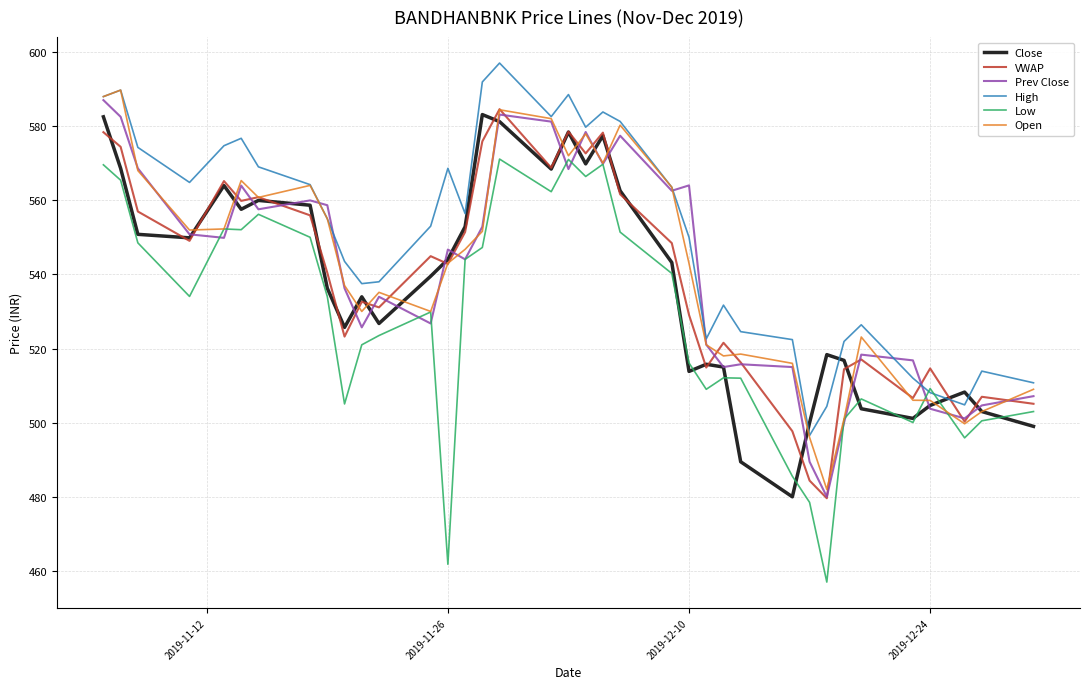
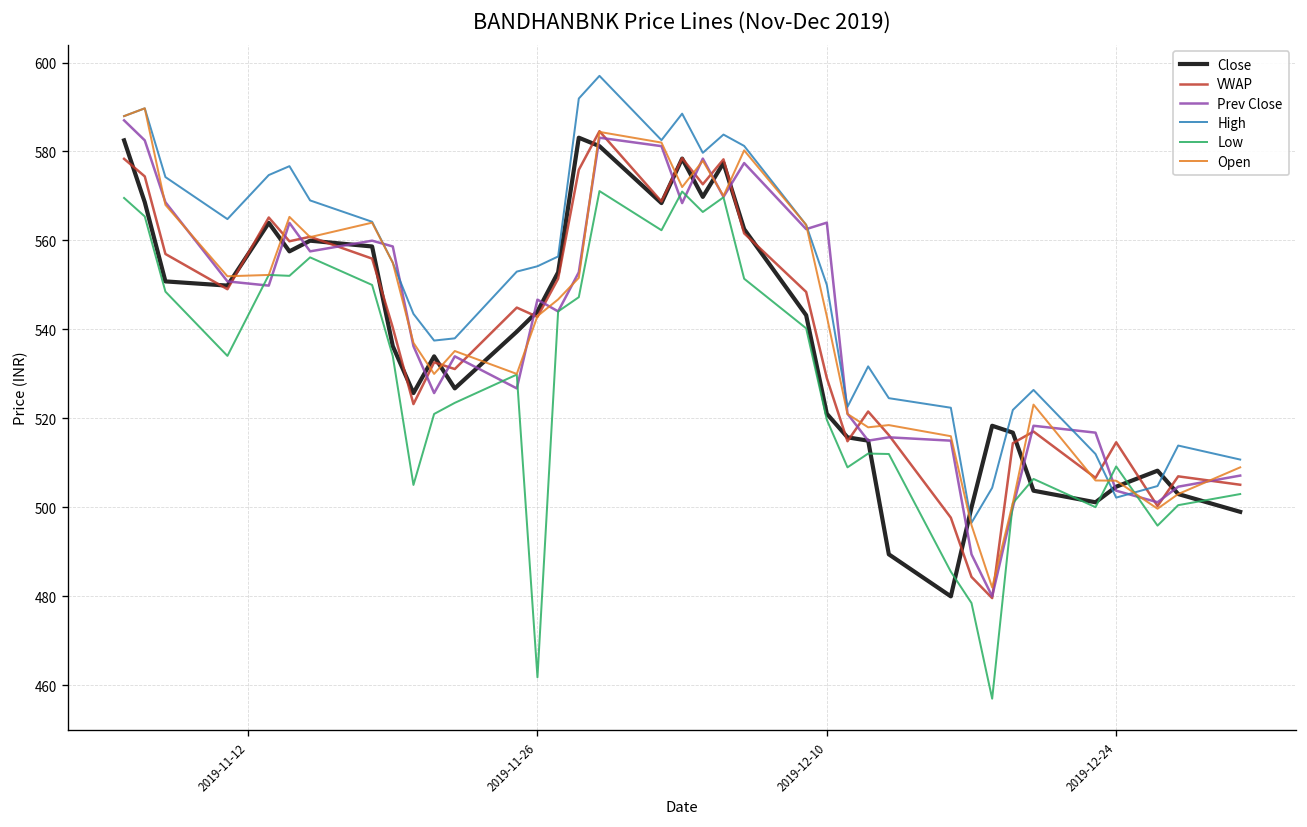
  {
    "Close": {
      "2019-11-26": 544,
-     "2019-12-10": 514,
+     "2019-12-10": 521,
      "2019-12-24": 505
    },
    "VWAP": {
      "2019-12-10": 529,
      "2019-12-24": 515
    },
    "Prev Close": {
      "2019-11-26": 547,
      "2019-12-10": 564,
      "2019-12-24": 504
    },
    "High": {
-     "2019-11-26": 569,
+     "2019-11-26": 554,
      "2019-12-10": 550,
-     "2019-12-24": 508
+     "2019-12-24": 502
    },
    "Low": {
      "2019-11-26": 462,
-     "2019-12-10": 516,
+     "2019-12-10": 520,
      "2019-12-24": 509
    },
    "Open": {
      "2019-12-10": 543,
      "2019-12-24": 506
    }
  }
